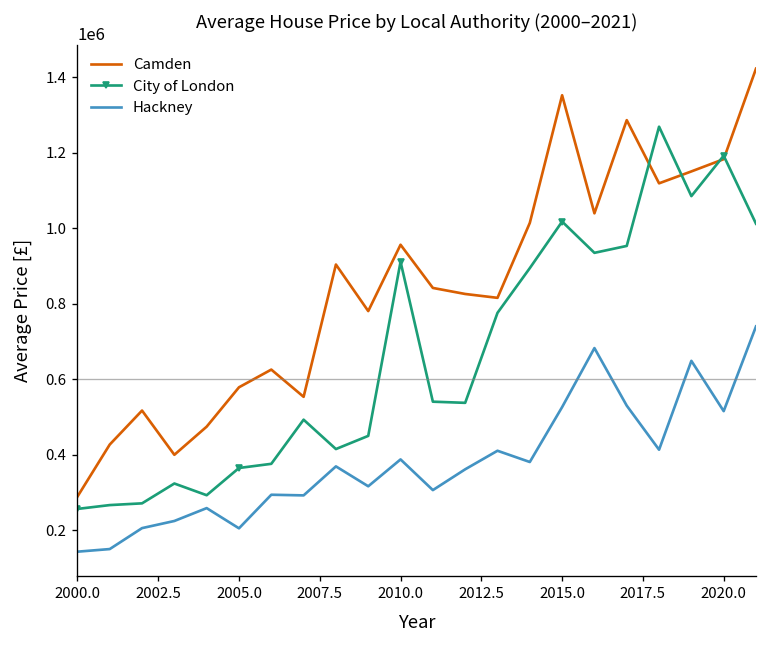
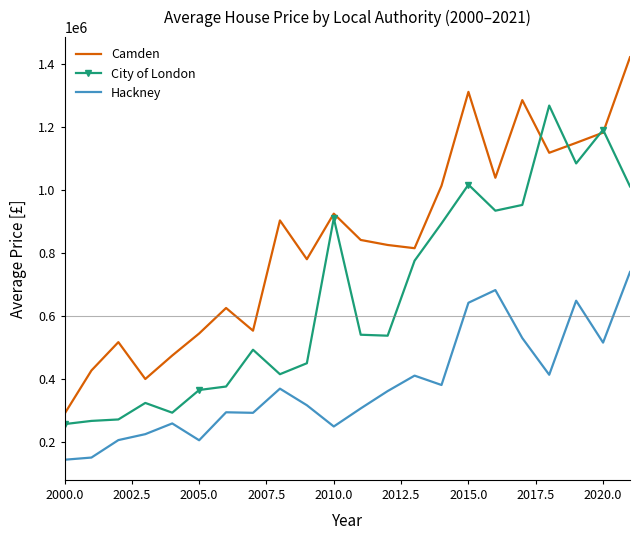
  {
    "Camden": {
      "2000.0": 290000,
-     "2005.0": 580000,
-     "2010.0": 960000,
-     "2015.0": 1350000,
+     "2005.0": 540000,
+     "2010.0": 930000,
+     "2015.0": 1310000,
      "2020.0": 1180000
    },
    "City of London": {
      "2000.0": 260000,
      "2005.0": 360000,
      "2010.0": 910000,
      "2015.0": 1020000,
      "2020.0": 1190000
    },
    "Hackney": {
      "2000.0": 140000,
      "2005.0": 200000,
-     "2010.0": 390000,
-     "2015.0": 530000,
+     "2010.0": 250000,
+     "2015.0": 640000,
      "2020.0": 520000
    }
  }
